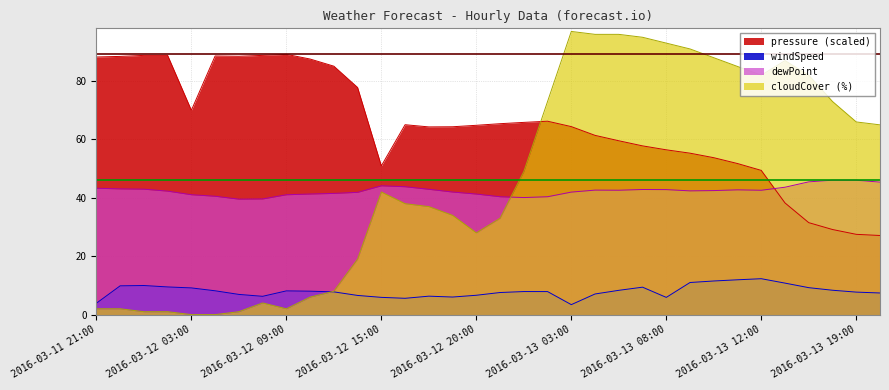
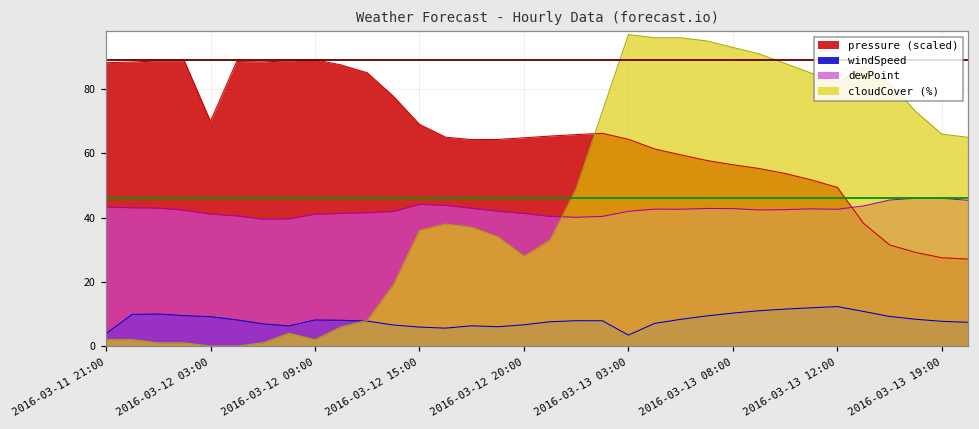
  {
    "pressure (scaled)": {
      "2016-03-11 21:00": 88,
      "2016-03-12 03:00": 70,
      "2016-03-12 09:00": 89,
-     "2016-03-12 15:00": 51,
+     "2016-03-12 15:00": 69,
      "2016-03-12 20:00": 65,
      "2016-03-13 03:00": 64,
      "2016-03-13 08:00": 56,
      "2016-03-13 12:00": 49,
      "2016-03-13 19:00": 28
    },
    "windSpeed": {
      "2016-03-11 21:00": 4,
      "2016-03-12 03:00": 9,
      "2016-03-12 09:00": 8,
      "2016-03-12 15:00": 6,
      "2016-03-12 20:00": 7,
      "2016-03-13 03:00": 3,
-     "2016-03-13 08:00": 6,
+     "2016-03-13 08:00": 10,
      "2016-03-13 12:00": 12,
      "2016-03-13 19:00": 8
    },
    "dewPoint": {
      "2016-03-11 21:00": 43,
      "2016-03-12 03:00": 41,
      "2016-03-12 09:00": 41,
      "2016-03-12 15:00": 44,
      "2016-03-12 20:00": 41,
      "2016-03-13 03:00": 42,
      "2016-03-13 08:00": 43,
      "2016-03-13 12:00": 43,
      "2016-03-13 19:00": 46
    },
    "cloudCover (%)": {
      "2016-03-11 21:00": 2,
      "2016-03-12 03:00": 0,
      "2016-03-12 09:00": 2,
-     "2016-03-12 15:00": 42,
+     "2016-03-12 15:00": 36,
      "2016-03-12 20:00": 28,
      "2016-03-13 03:00": 97,
      "2016-03-13 08:00": 93,
      "2016-03-13 19:00": 66
    }
  }
